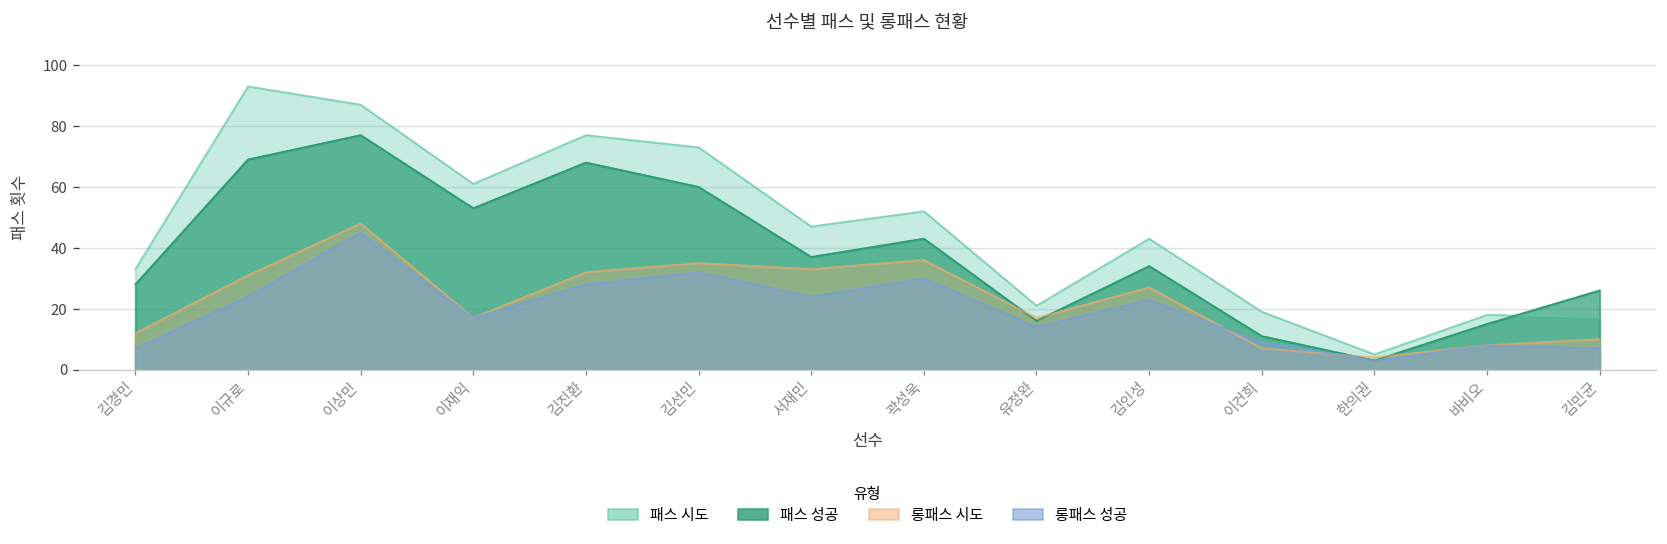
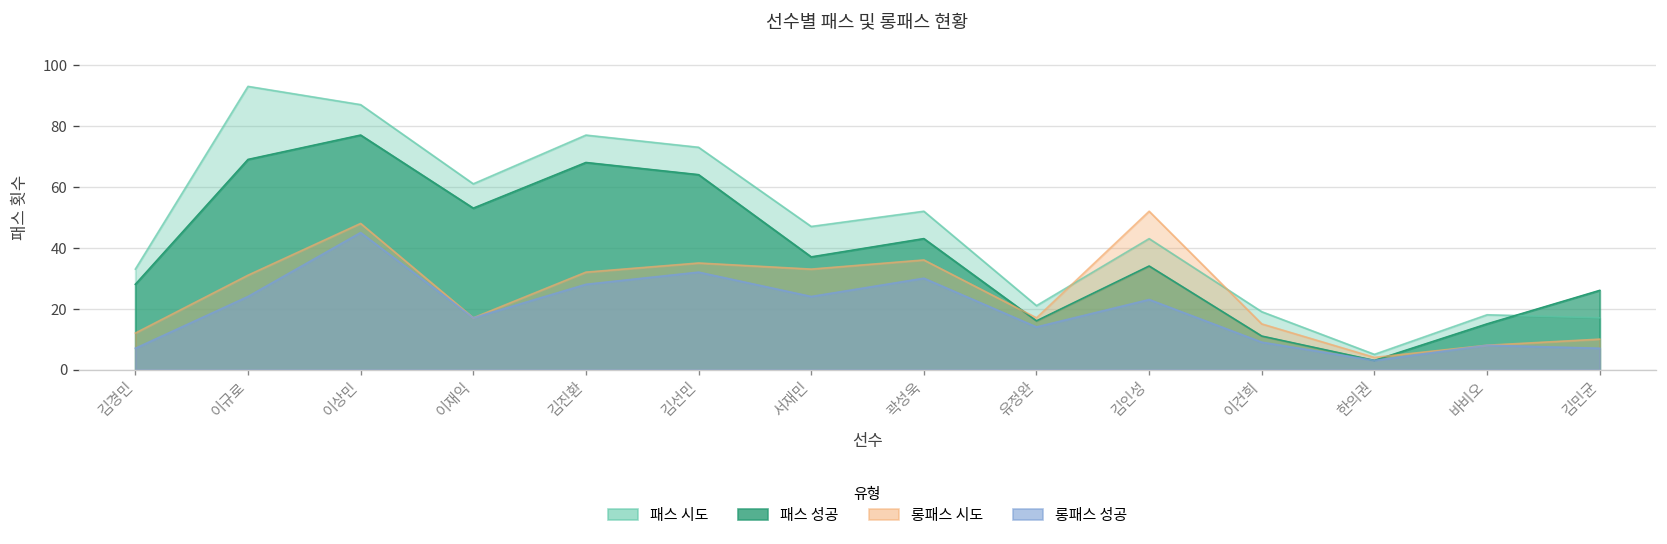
  {
    "패스 성공": {
      "김경민": 28,
      "이규로": 69,
      "이상민": 77,
      "이재익": 53,
      "김진환": 68,
-     "김선민": 60,
+     "김선민": 64,
      "서재민": 37,
      "곽성욱": 43,
      "김인성": 34,
      "이건희": 11,
      "바비오": 15,
      "김민균": 26
    },
    "롱패스 시도": {
      "김경민": 12,
      "이규로": 31,
      "이상민": 48,
      "김진환": 32,
      "김선민": 35,
      "서재민": 33,
      "곽성욱": 36,
-     "김인성": 27,
-     "이건희": 7,
+     "김인성": 52,
+     "이건희": 15,
      "김민균": 10
    }
  }
